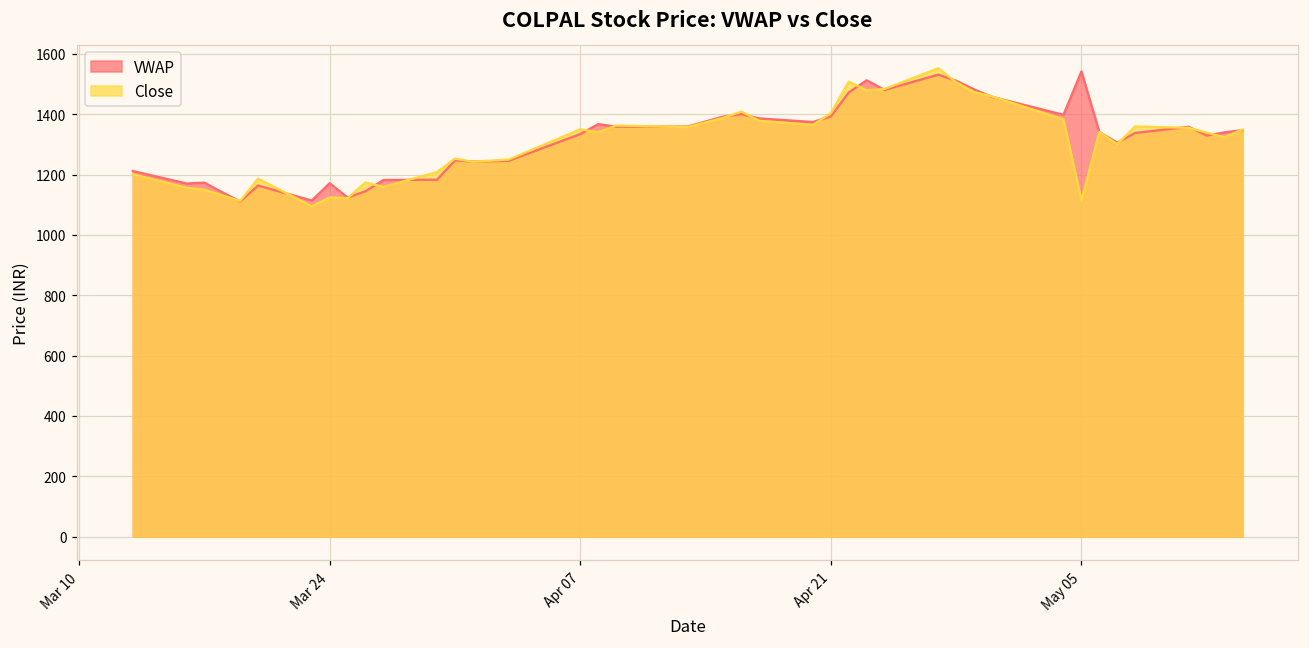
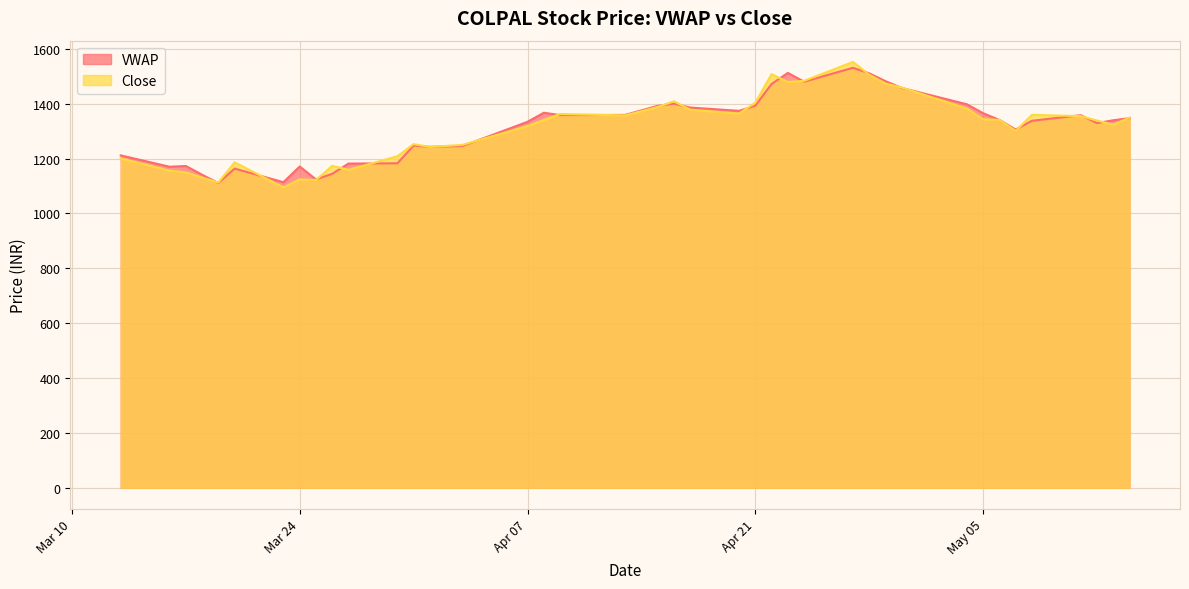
  {
    "VWAP": {
      "Mar 24": 1170,
      "Apr 07": 1330,
      "Apr 21": 1390,
-     "May 05": 1540
+     "May 05": 1370
    },
    "Close": {
      "Mar 24": 1120,
-     "Apr 07": 1350,
+     "Apr 07": 1320,
      "Apr 21": 1400,
-     "May 05": 1110
+     "May 05": 1340
    }
  }
